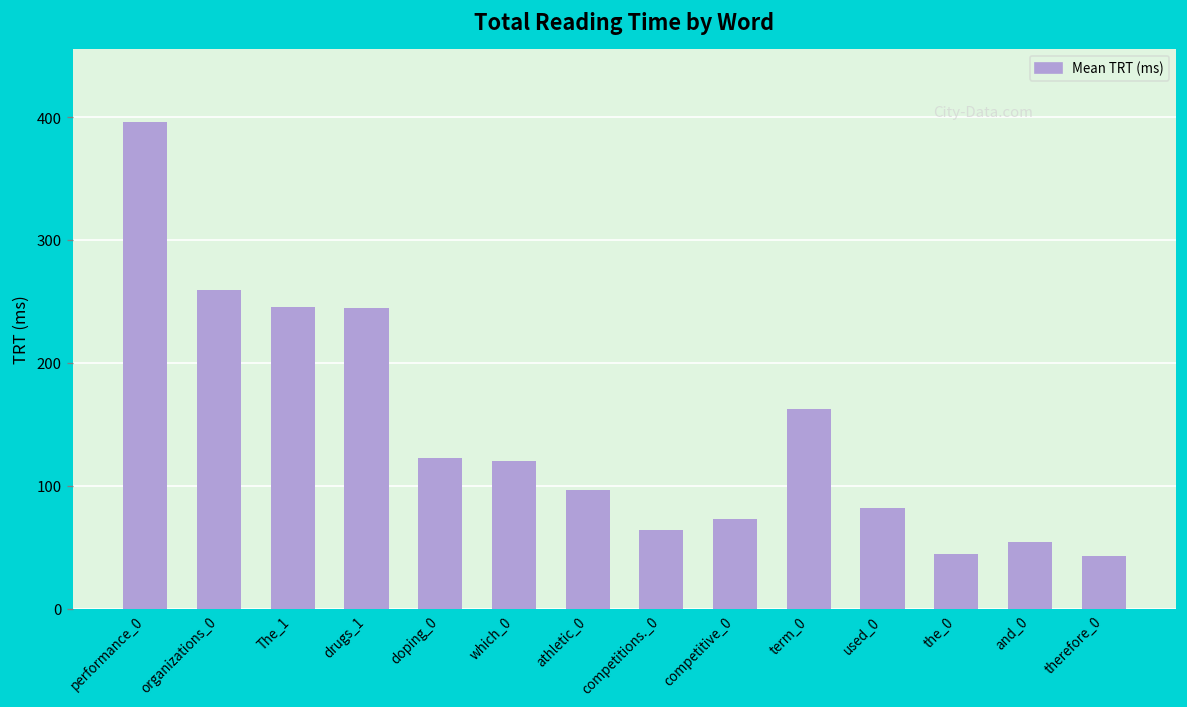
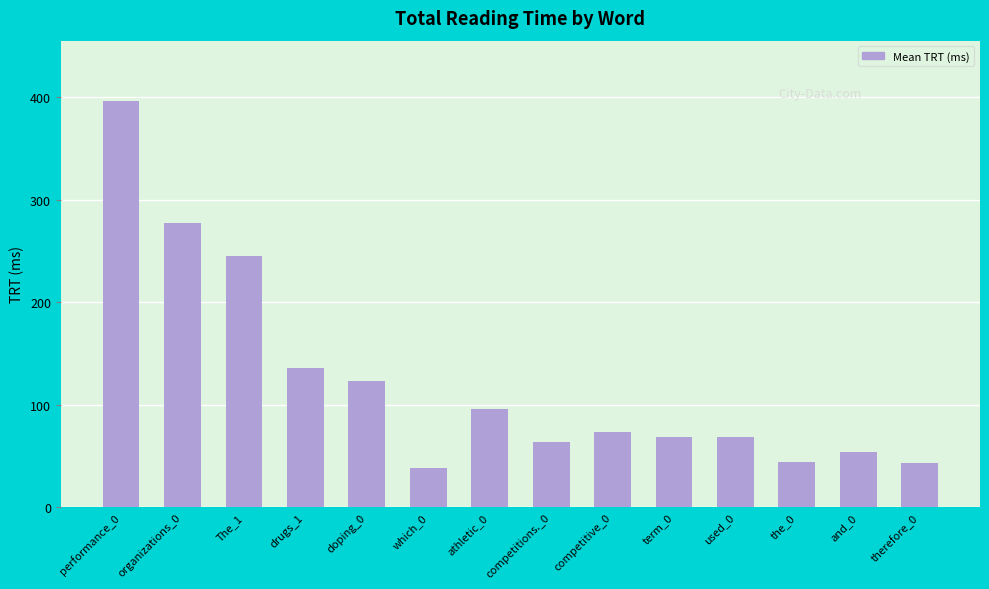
  {
    "performance_0": 396,
-   "organizations_0": 259,
+   "organizations_0": 277,
    "The_1": 245,
-   "drugs_1": 245,
+   "drugs_1": 136,
    "doping_0": 123,
-   "which_0": 120,
+   "which_0": 38,
    "athletic_0": 96,
    "competitions._0": 64,
    "competitive_0": 73,
-   "term_0": 162,
-   "used_0": 82,
+   "term_0": 68,
+   "used_0": 68,
    "the_0": 44,
    "and_0": 54,
    "therefore_0": 43
  }
